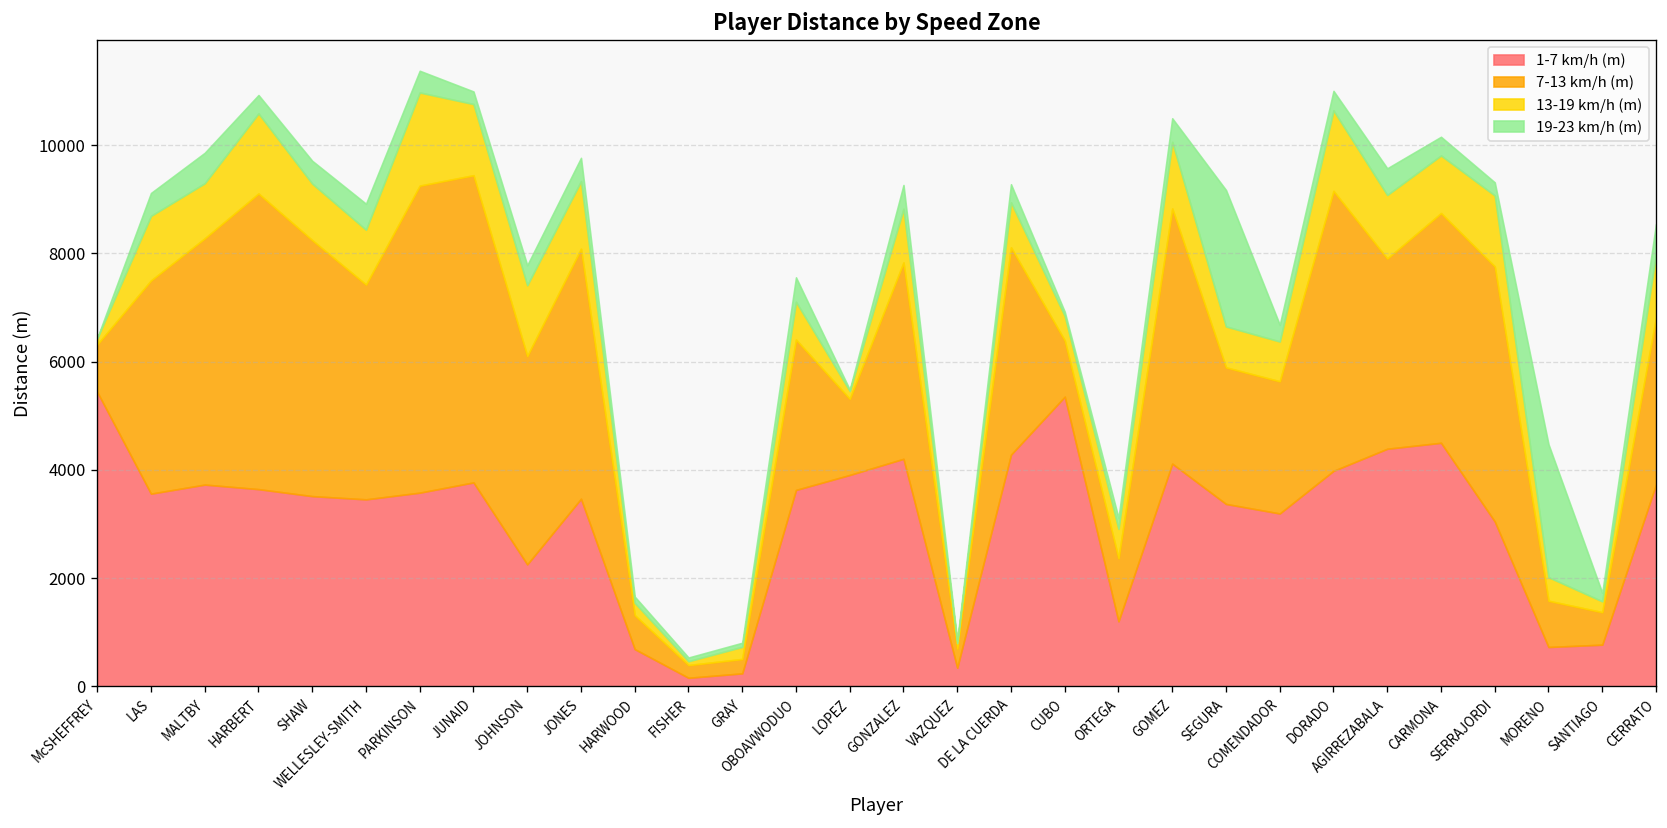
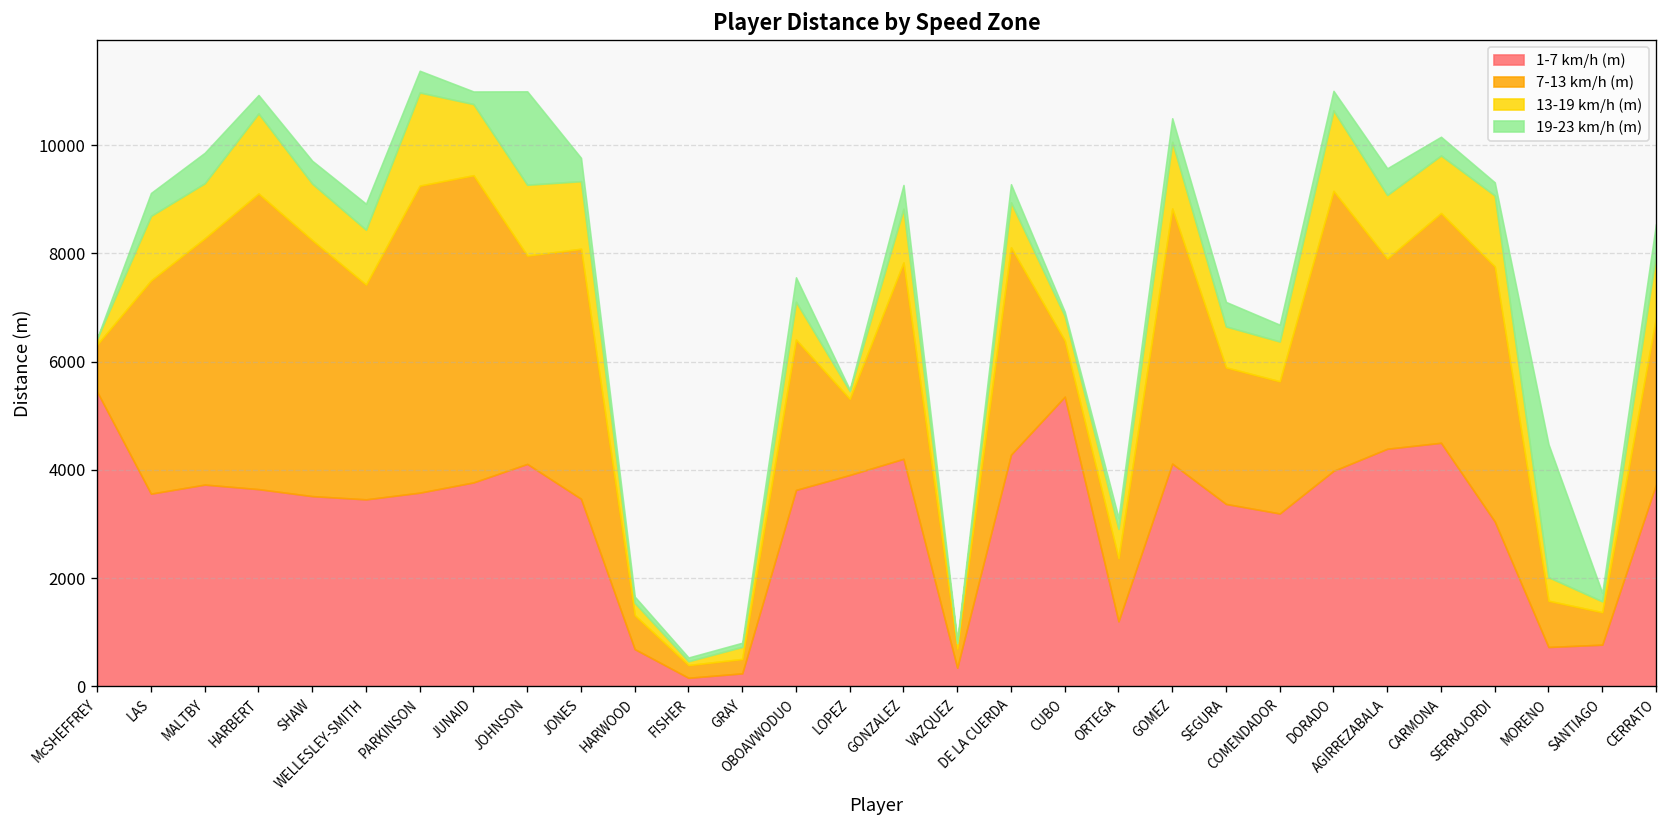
  {
    "1-7 km/h (m)": {
      "McSHEFFREY": 5400,
      "LAS": 3600,
      "MALTBY": 3700,
      "HARBERT": 3600,
      "SHAW": 3500,
      "WELLESLEY-SMITH": 3500,
      "PARKINSON": 3600,
      "JUNAID": 3800,
-     "JOHNSON": 2300,
+     "JOHNSON": 4100,
      "JONES": 3500,
      "HARWOOD": 700,
      "FISHER": 200,
      "GRAY": 200,
      "OBOAVWODUO": 3600,
      "LOPEZ": 3900,
      "GONZALEZ": 4200,
      "VAZQUEZ": 300,
      "DE LA CUERDA": 4300,
      "CUBO": 5400,
      "ORTEGA": 1200,
      "GOMEZ": 4100,
      "SEGURA": 3400,
      "COMENDADOR": 3200,
      "DORADO": 4000,
      "AGIRREZABALA": 4400,
      "CARMONA": 4500,
      "SERRAJORDI": 3000,
      "MORENO": 700,
      "SANTIAGO": 800,
      "CERRATO": 3700
    },
    "19-23 km/h (m)": {
      "LAS": 400,
      "MALTBY": 600,
      "HARBERT": 300,
      "SHAW": 400,
      "WELLESLEY-SMITH": 500,
      "PARKINSON": 400,
      "JUNAID": 200,
-     "JOHNSON": 400,
+     "JOHNSON": 1700,
      "JONES": 400,
      "HARWOOD": 100,
      "FISHER": 100,
      "GRAY": 100,
      "OBOAVWODUO": 500,
      "GONZALEZ": 400,
      "DE LA CUERDA": 300,
      "CUBO": 100,
      "ORTEGA": 200,
      "GOMEZ": 400,
-     "SEGURA": 2500,
+     "SEGURA": 500,
      "COMENDADOR": 300,
      "DORADO": 400,
      "AGIRREZABALA": 500,
      "CARMONA": 300,
      "SERRAJORDI": 200,
      "MORENO": 2500,
      "SANTIAGO": 200,
      "CERRATO": 600
    }
  }
